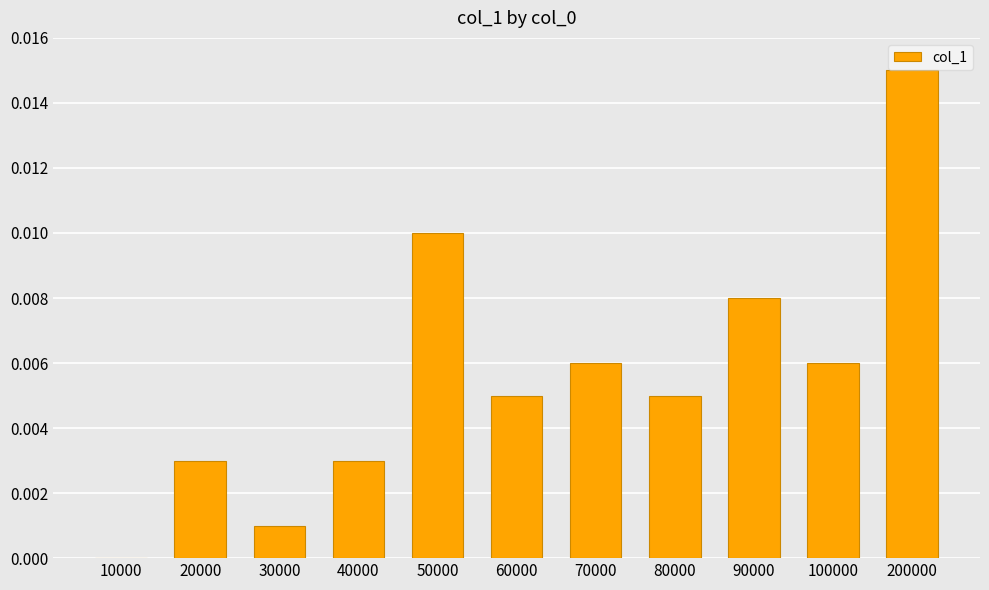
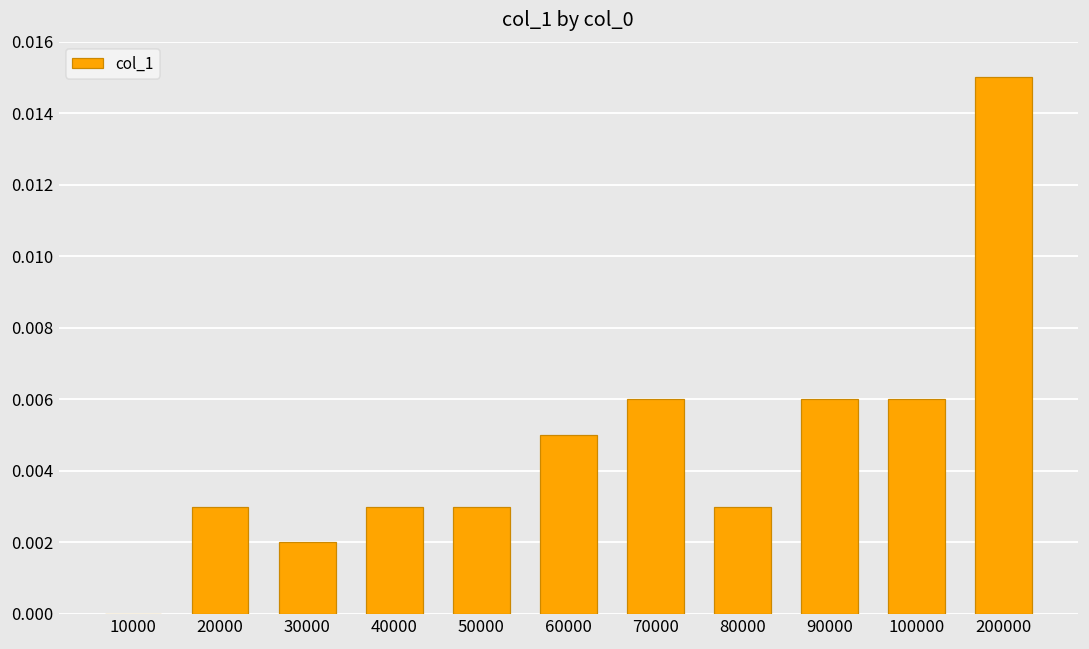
  {
    "10000": 0.000,
    "20000": 0.003,
-   "30000": 0.001,
+   "30000": 0.002,
    "40000": 0.003,
-   "50000": 0.010,
+   "50000": 0.003,
    "60000": 0.005,
    "70000": 0.006,
-   "80000": 0.005,
-   "90000": 0.008,
+   "80000": 0.003,
+   "90000": 0.006,
    "100000": 0.006,
    "200000": 0.015
  }
